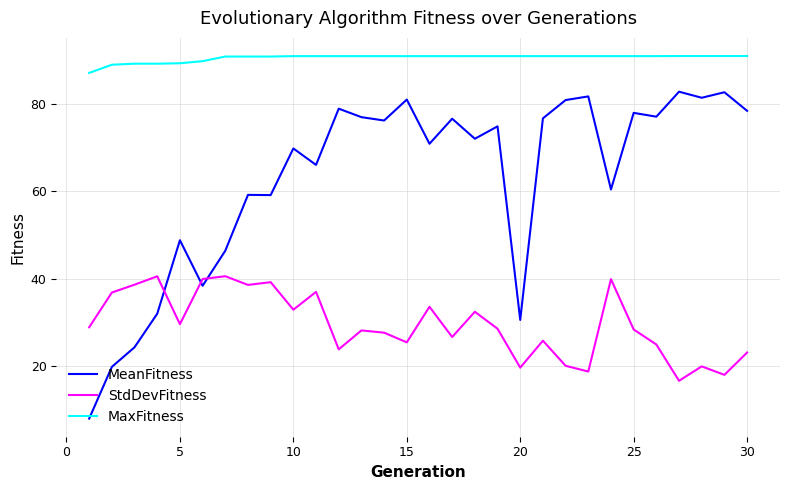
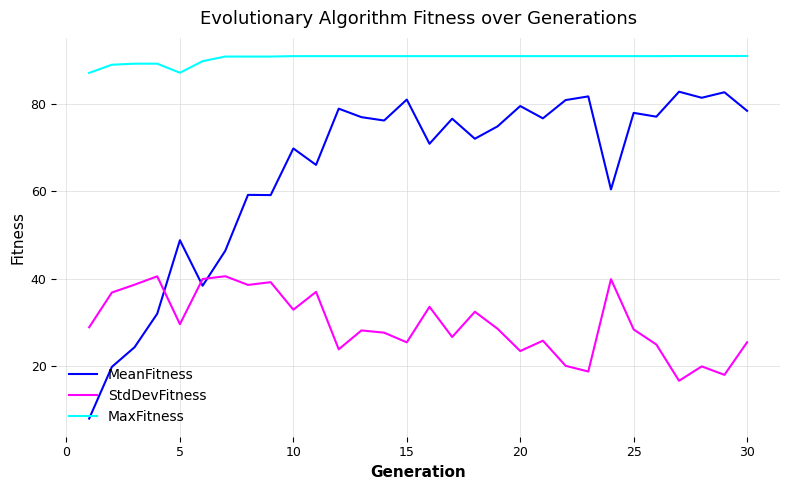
  {
    "MeanFitness": {
      "5": 49,
      "10": 70,
      "15": 81,
-     "20": 31,
+     "20": 80,
      "25": 78,
      "30": 78
    },
    "StdDevFitness": {
      "5": 30,
      "10": 33,
      "15": 25,
-     "20": 20,
+     "20": 23,
      "25": 28,
-     "30": 23
+     "30": 25
    },
    "MaxFitness": {
-     "5": 89,
+     "5": 87,
      "10": 91,
      "15": 91,
      "20": 91,
      "25": 91,
      "30": 91
    }
  }
